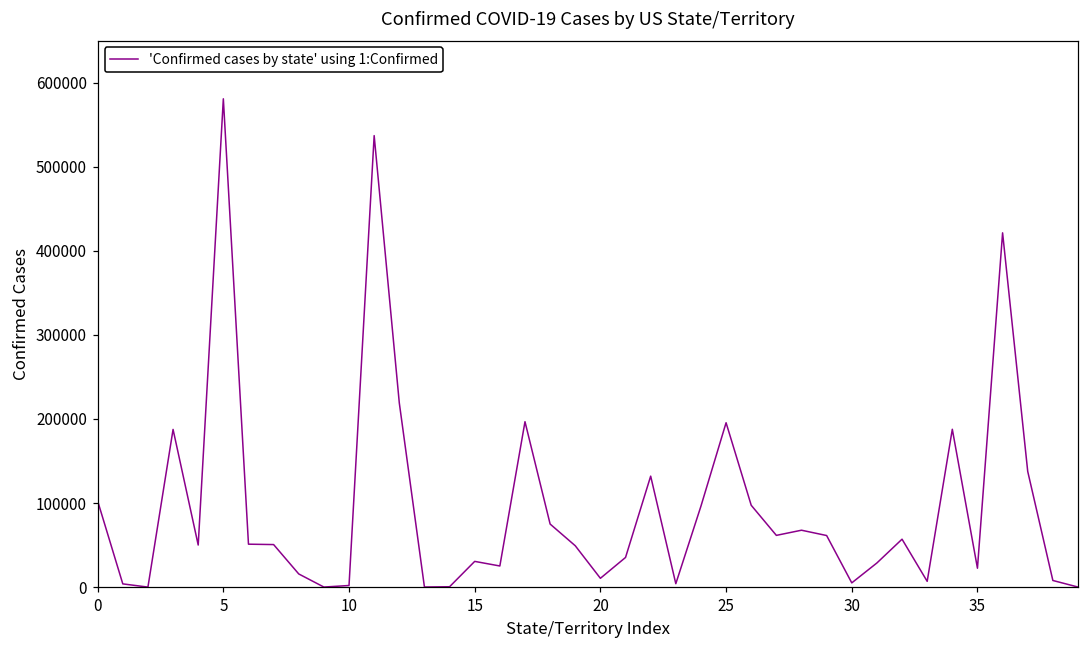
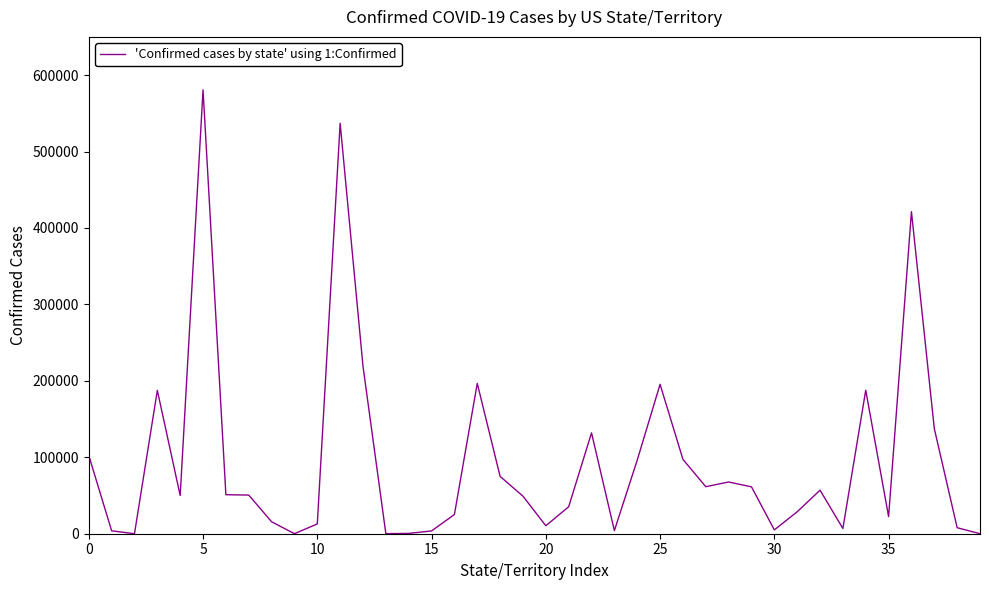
  {
    "0": 100000,
    "5": 580000,
-   "10": 0,
-   "15": 30000,
+   "10": 10000,
+   "15": 0,
    "20": 10000,
    "25": 200000,
    "30": 10000,
    "35": 20000
  }
